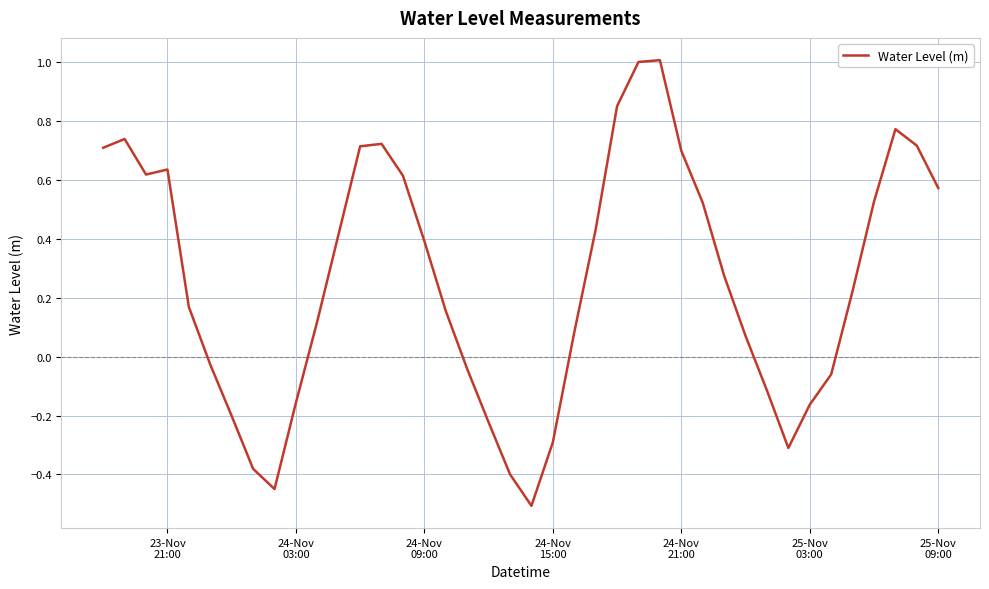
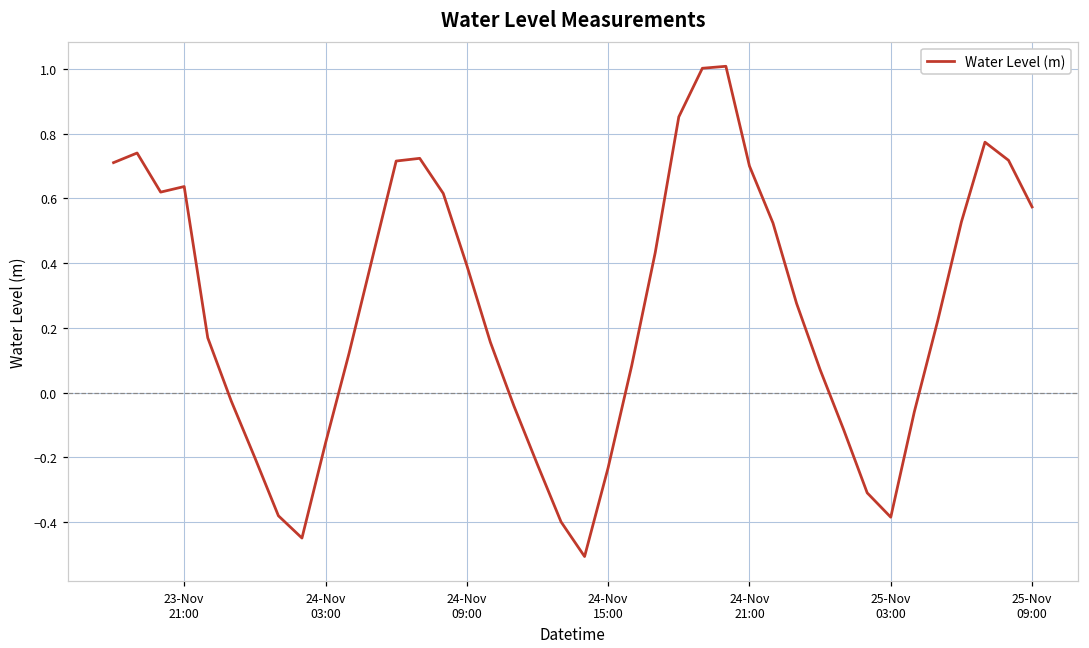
  {
    "23-Nov 21:00": 0.64,
    "24-Nov 03:00": -0.16,
    "24-Nov 09:00": 0.39,
-   "24-Nov 15:00": -0.29,
+   "24-Nov 15:00": -0.23,
    "24-Nov 21:00": 0.70,
-   "25-Nov 03:00": -0.16,
+   "25-Nov 03:00": -0.39,
    "25-Nov 09:00": 0.57
  }
